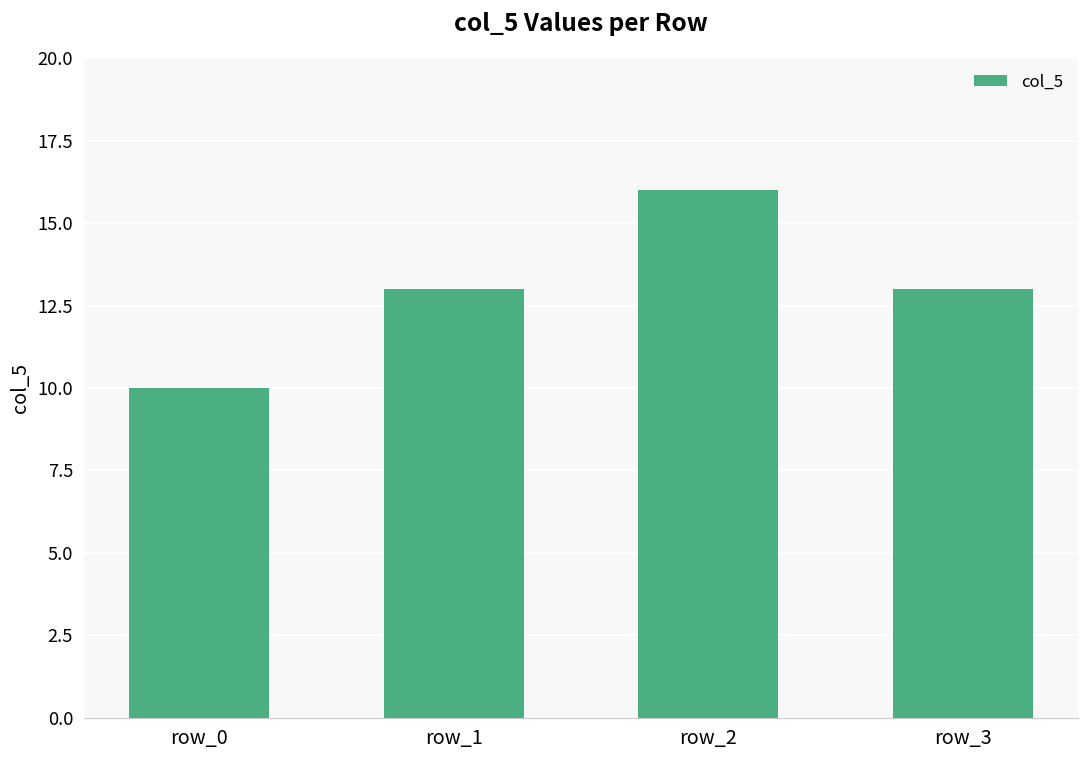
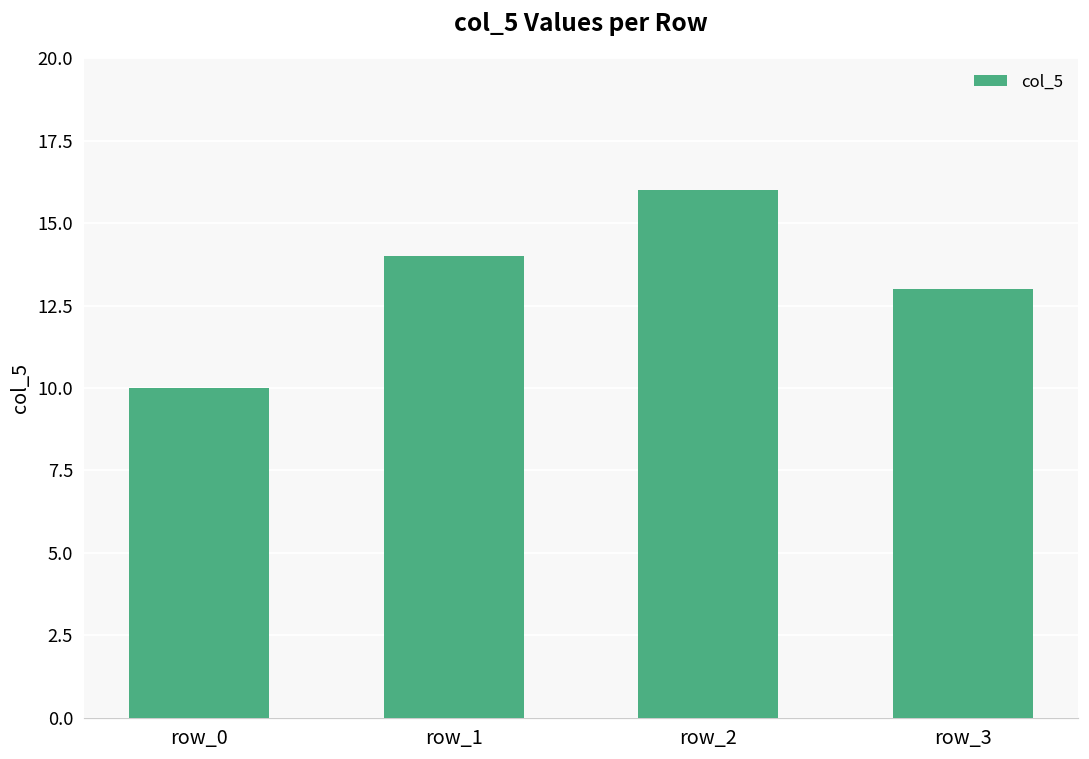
  {
    "row_0": 10,
-   "row_1": 13,
+   "row_1": 14,
    "row_2": 16,
    "row_3": 13
  }
